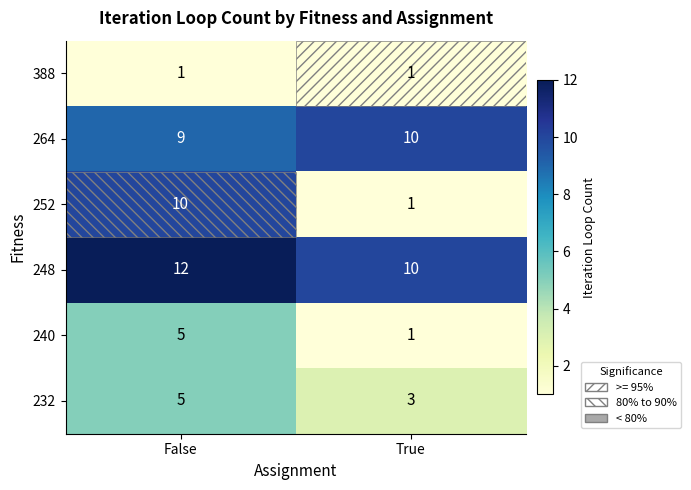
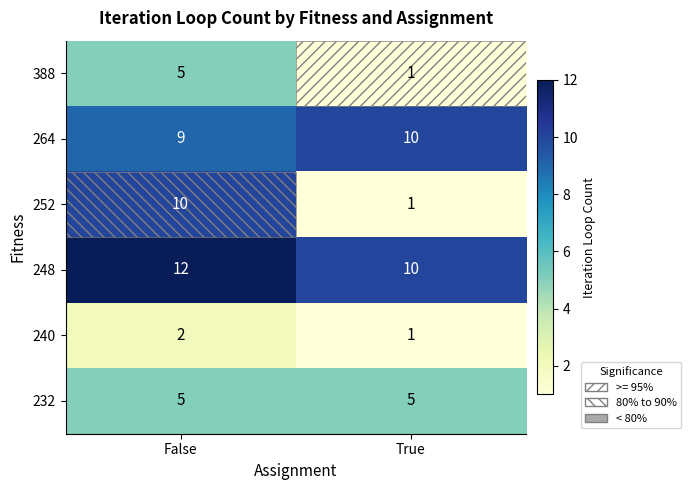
  {
    "388": {
-     "False": 1,
+     "False": 5,
      "True": 1
    },
    "264": {
      "False": 9,
      "True": 10
    },
    "252": {
      "False": 10,
      "True": 1
    },
    "248": {
      "False": 12,
      "True": 10
    },
    "240": {
-     "False": 5,
+     "False": 2,
      "True": 1
    },
    "232": {
      "False": 5,
-     "True": 3
+     "True": 5
    }
  }
